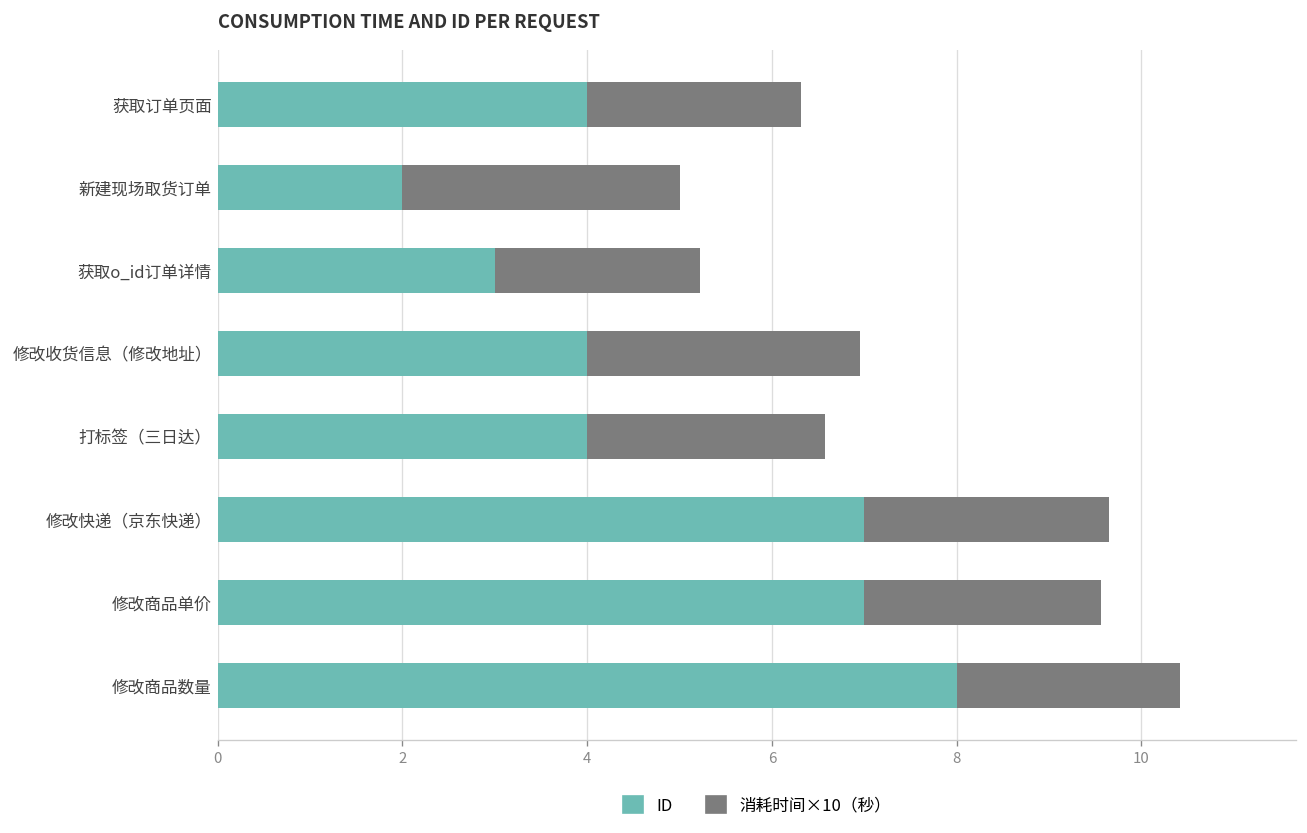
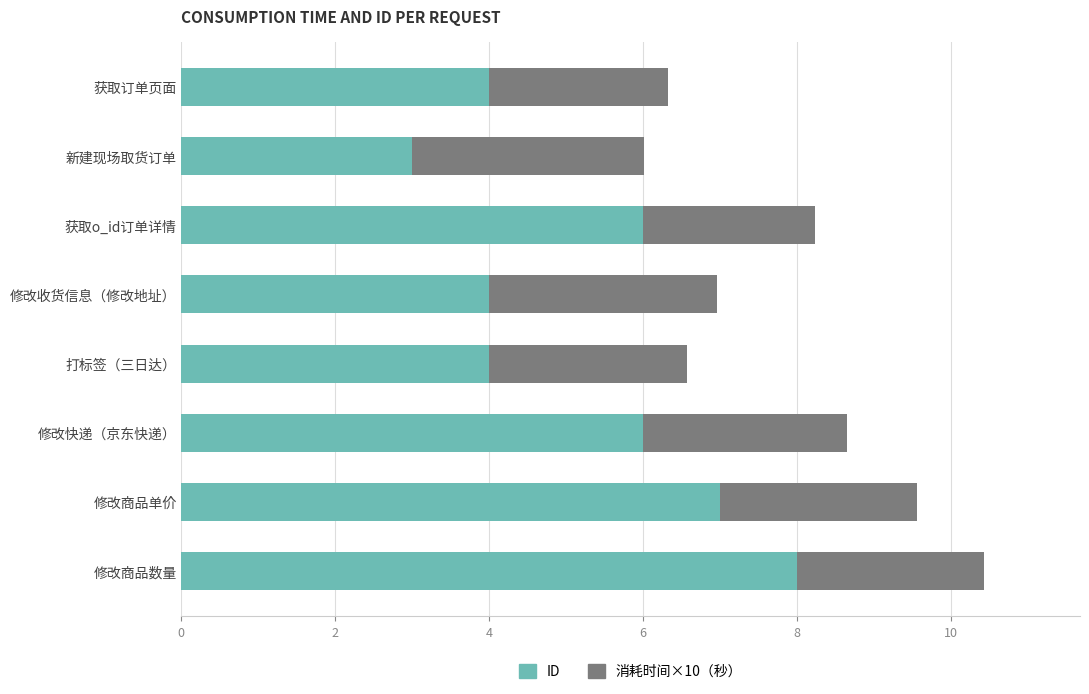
  {
    "ID": {
      "获取订单页面": 4,
-     "新建现场取货订单": 2,
-     "获取o_id订单详情": 3,
+     "新建现场取货订单": 3,
+     "获取o_id订单详情": 6,
      "修改收货信息（修改地址）": 4,
      "打标签（三日达）": 4,
-     "修改快递（京东快递）": 7,
+     "修改快递（京东快递）": 6,
      "修改商品单价": 7,
      "修改商品数量": 8
    },
    "消耗时间×10（秒）": {
      "获取订单页面": 2.3,
      "新建现场取货订单": 3,
      "获取o_id订单详情": 2.2,
      "修改收货信息（修改地址）": 3.0,
      "打标签（三日达）": 2.6,
      "修改快递（京东快递）": 2.7,
      "修改商品单价": 2.6,
      "修改商品数量": 2.4
    }
  }
